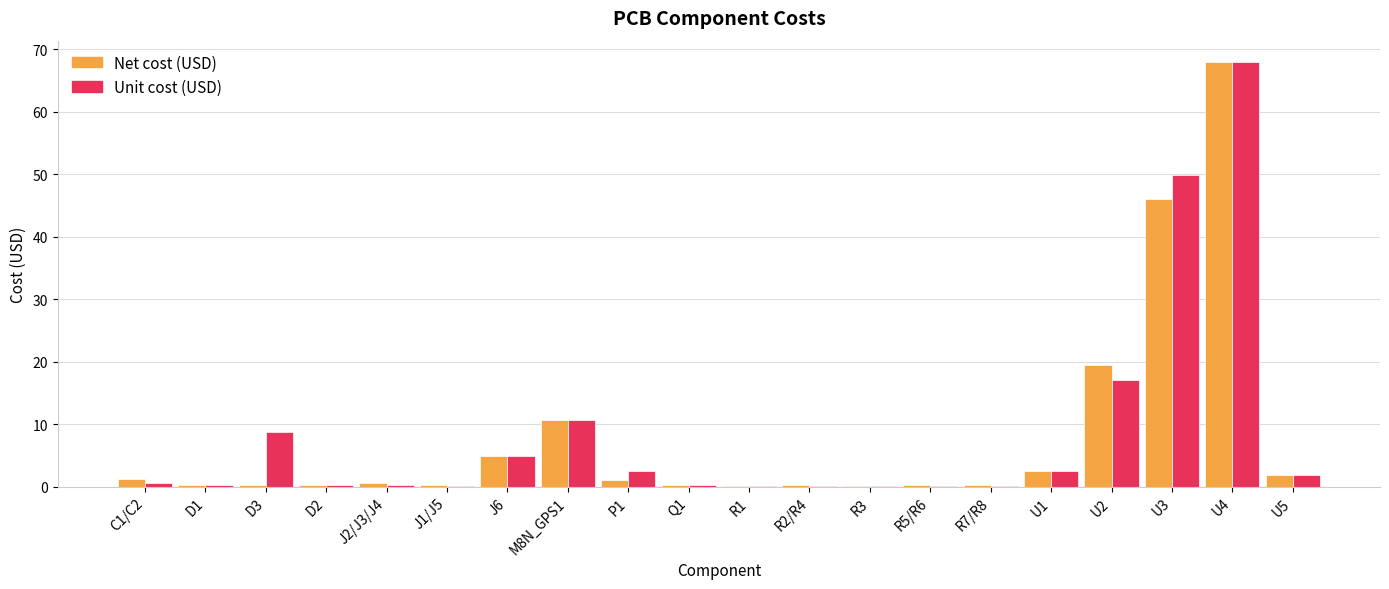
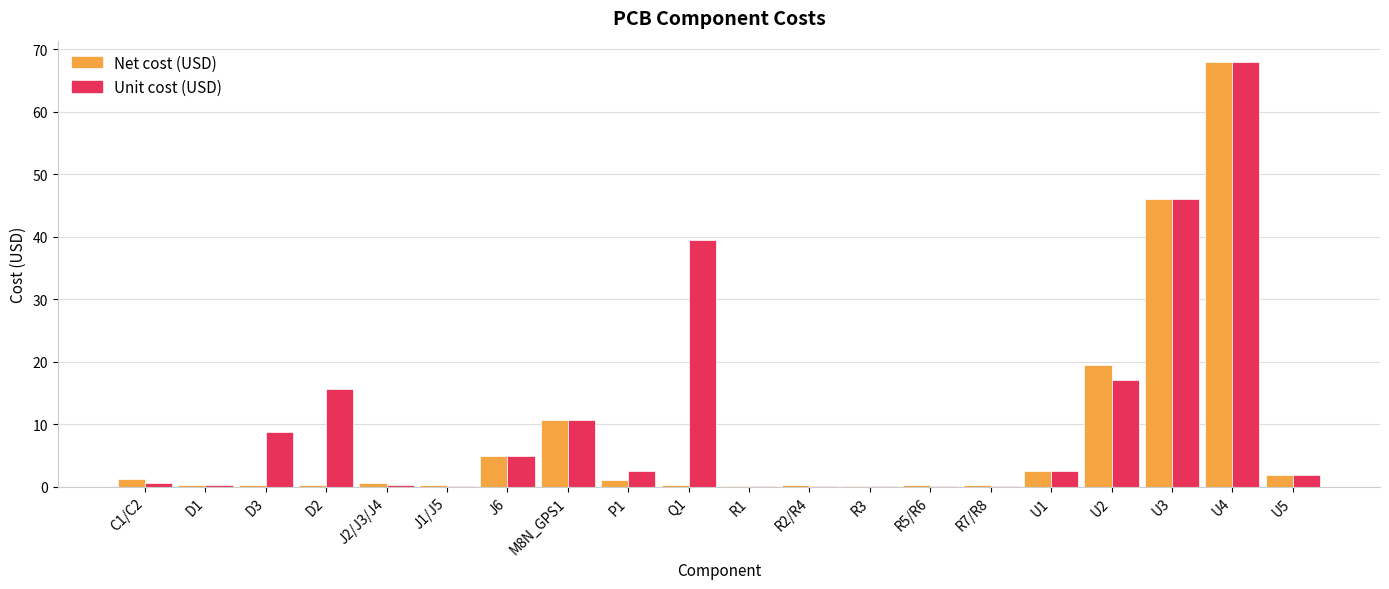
  {
    "Net cost (USD)": {
      "C1/C2": 1,
      "J2/J3/J4": 1,
      "J6": 5,
      "M8N_GPS1": 11,
      "P1": 1,
      "U1": 3,
      "U2": 20,
      "U3": 46,
      "U4": 68,
      "U5": 2
    },
    "Unit cost (USD)": {
      "C1/C2": 1,
      "D3": 9,
-     "D2": 0,
+     "D2": 16,
      "J6": 5,
      "M8N_GPS1": 11,
      "P1": 3,
-     "Q1": 0,
+     "Q1": 39,
      "U1": 3,
      "U2": 17,
-     "U3": 50,
+     "U3": 46,
      "U4": 68,
      "U5": 2
    }
  }
